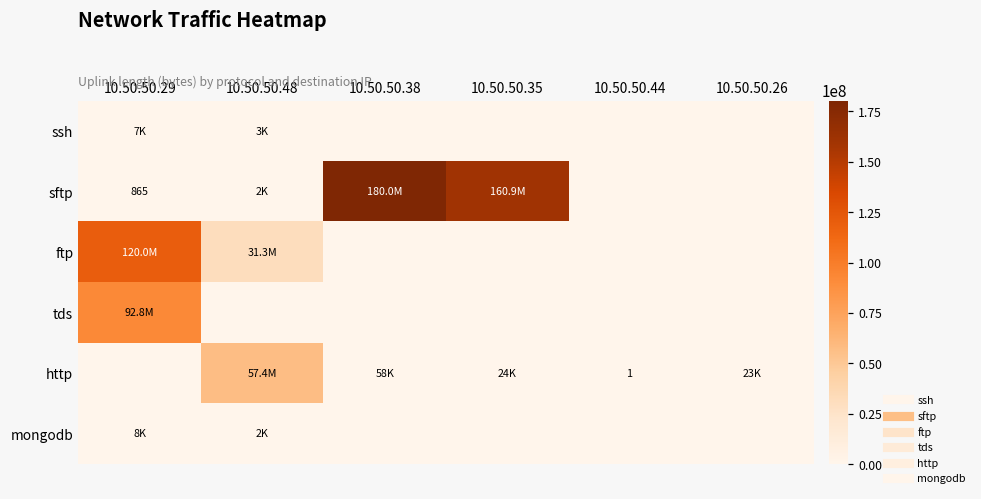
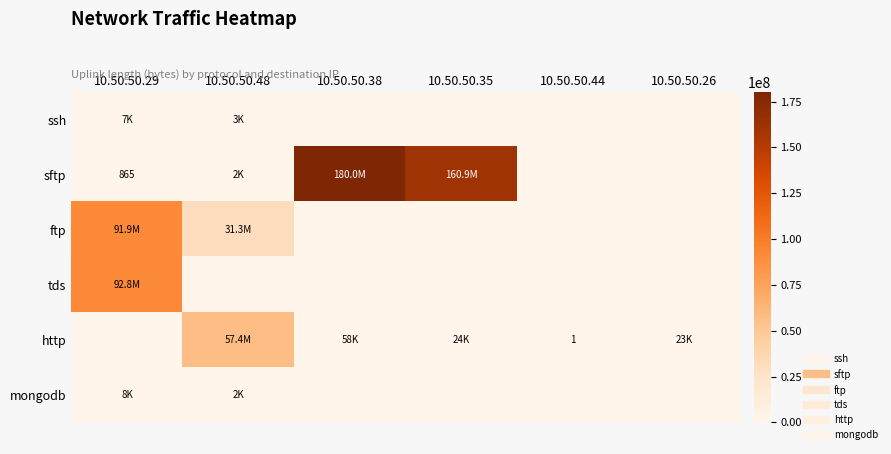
  {
    "ssh": {
      "10.50.50.29": "7K",
      "10.50.50.48": "3K"
    },
    "sftp": {
      "10.50.50.29": "865",
      "10.50.50.48": "2K",
      "10.50.50.38": "180.0M",
      "10.50.50.35": "160.9M"
    },
    "ftp": {
-     "10.50.50.29": "120.0M",
+     "10.50.50.29": "91.9M",
      "10.50.50.48": "31.3M"
    },
    "tds": {
      "10.50.50.29": "92.8M"
    },
    "http": {
      "10.50.50.48": "57.4M",
      "10.50.50.38": "58K",
      "10.50.50.35": "24K",
      "10.50.50.44": "1",
      "10.50.50.26": "23K"
    },
    "mongodb": {
      "10.50.50.29": "8K",
      "10.50.50.48": "2K"
    }
  }
